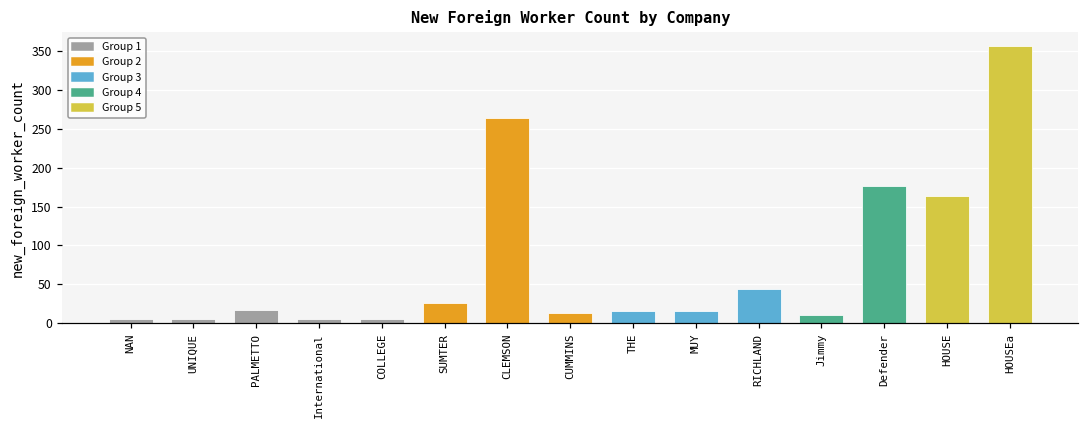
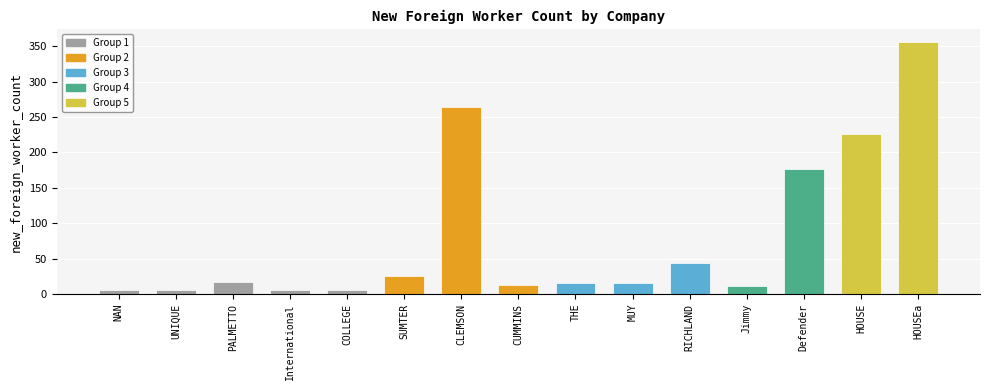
  {
    "NAN": 10,
    "UNIQUE": 10,
    "PALMETTO": 20,
    "International": 10,
    "COLLEGE": 10,
    "SUMTER": 30,
    "CLEMSON": 260,
    "CUMMINS": 10,
    "THE": 20,
    "MUY": 20,
    "RICHLAND": 40,
    "Jimmy": 10,
    "Defender": 180,
-   "HOUSE": 160,
+   "HOUSE": 230,
    "HOUSEa": 360
  }
